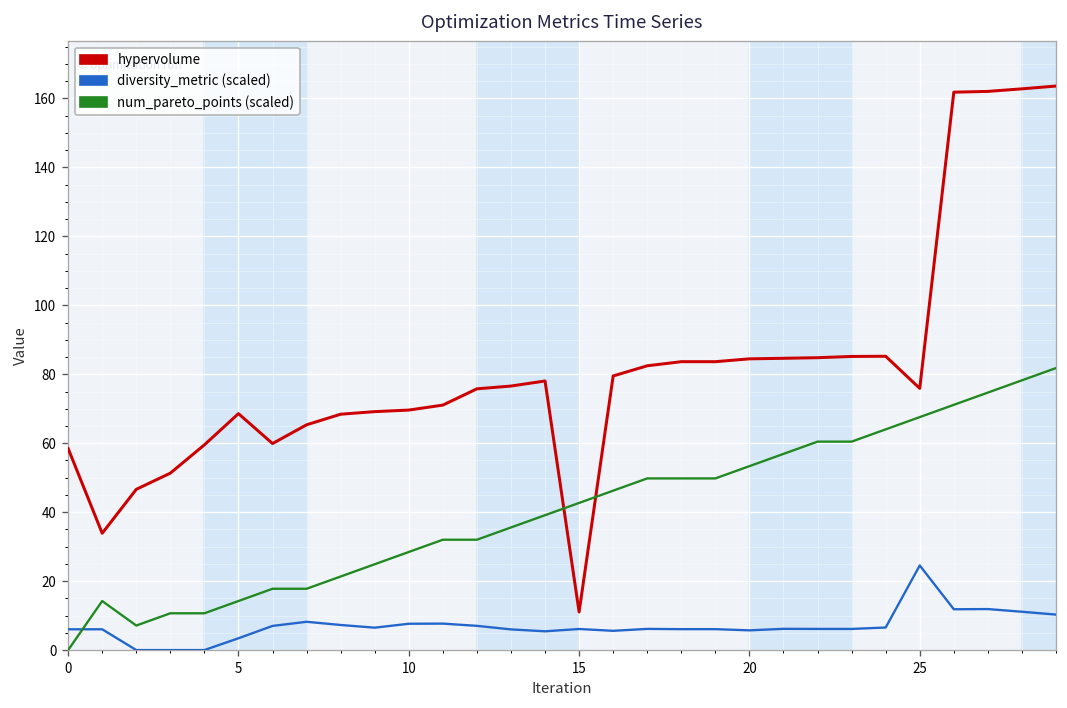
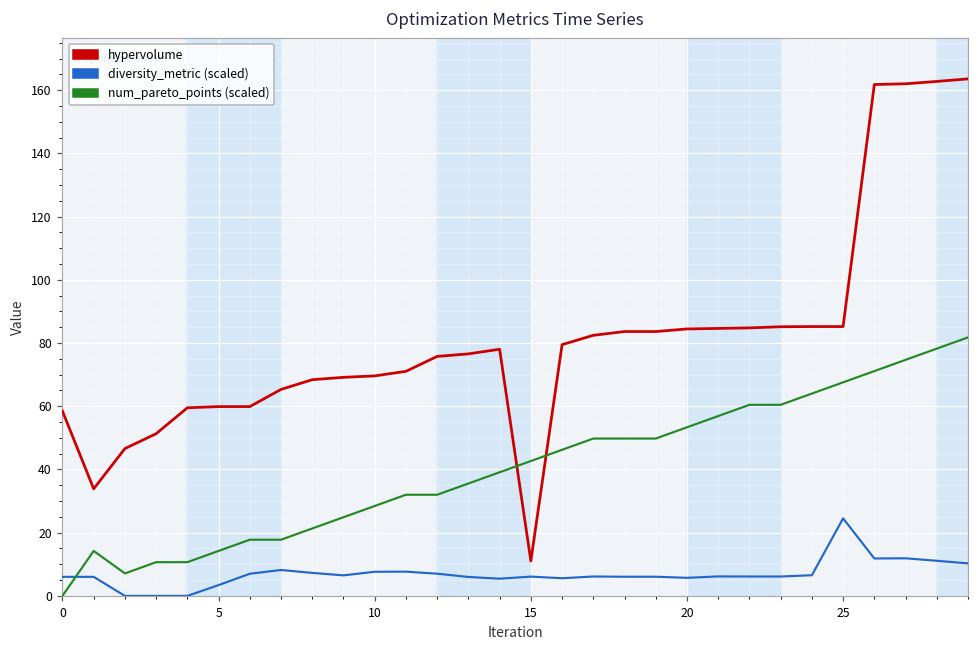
  {
    "hypervolume": {
      "0": 58,
-     "5": 69,
+     "5": 60,
      "10": 70,
      "15": 11,
      "20": 84,
-     "25": 76
+     "25": 85
    }
  }
